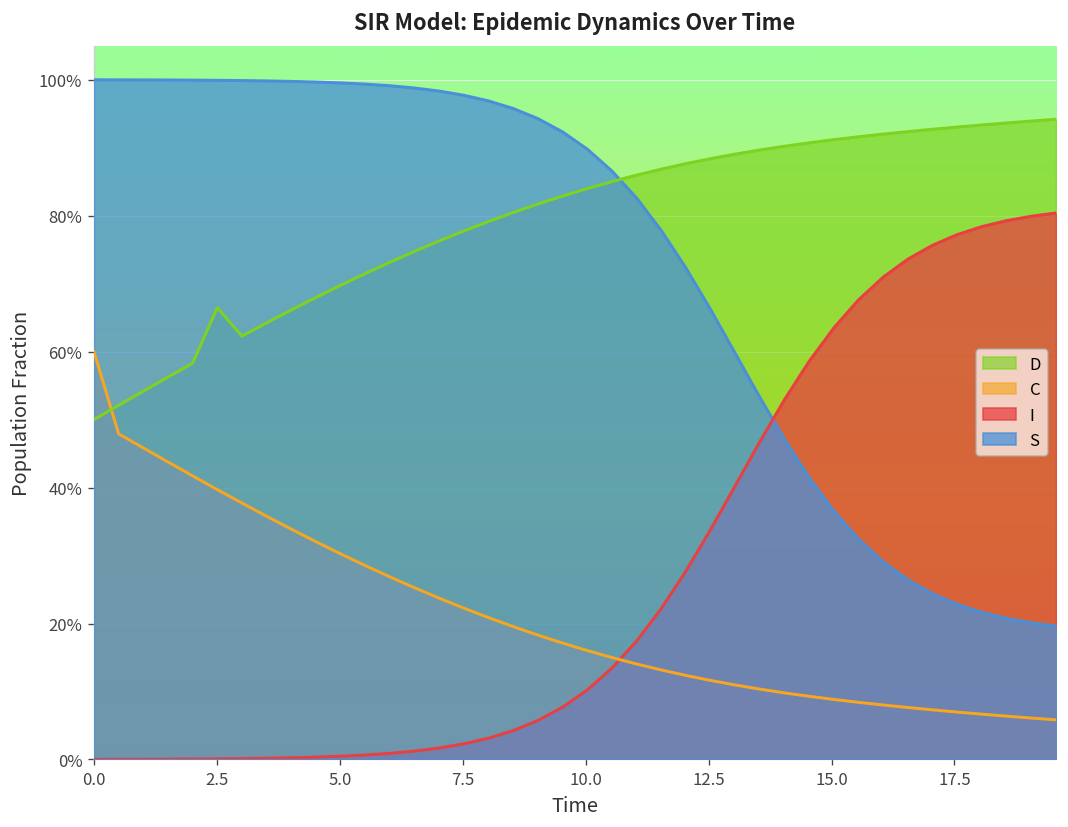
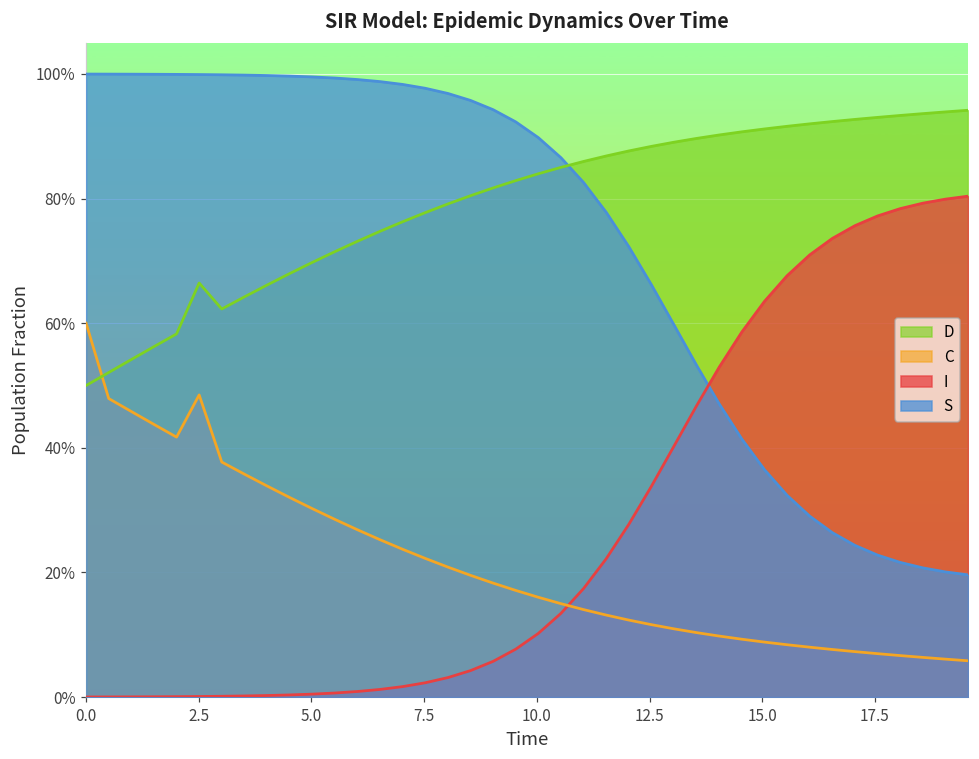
  {
    "D": {
      "0.0": "50%",
      "2.5": "66%"
    },
    "I": {
      "0.0": "0%",
      "2.5": "0%"
    },
    "C": {
      "0.0": "60%",
-     "2.5": "40%"
+     "2.5": "48%"
    },
    "S": {
      "0.0": "100%",
      "2.5": "100%"
    }
  }
